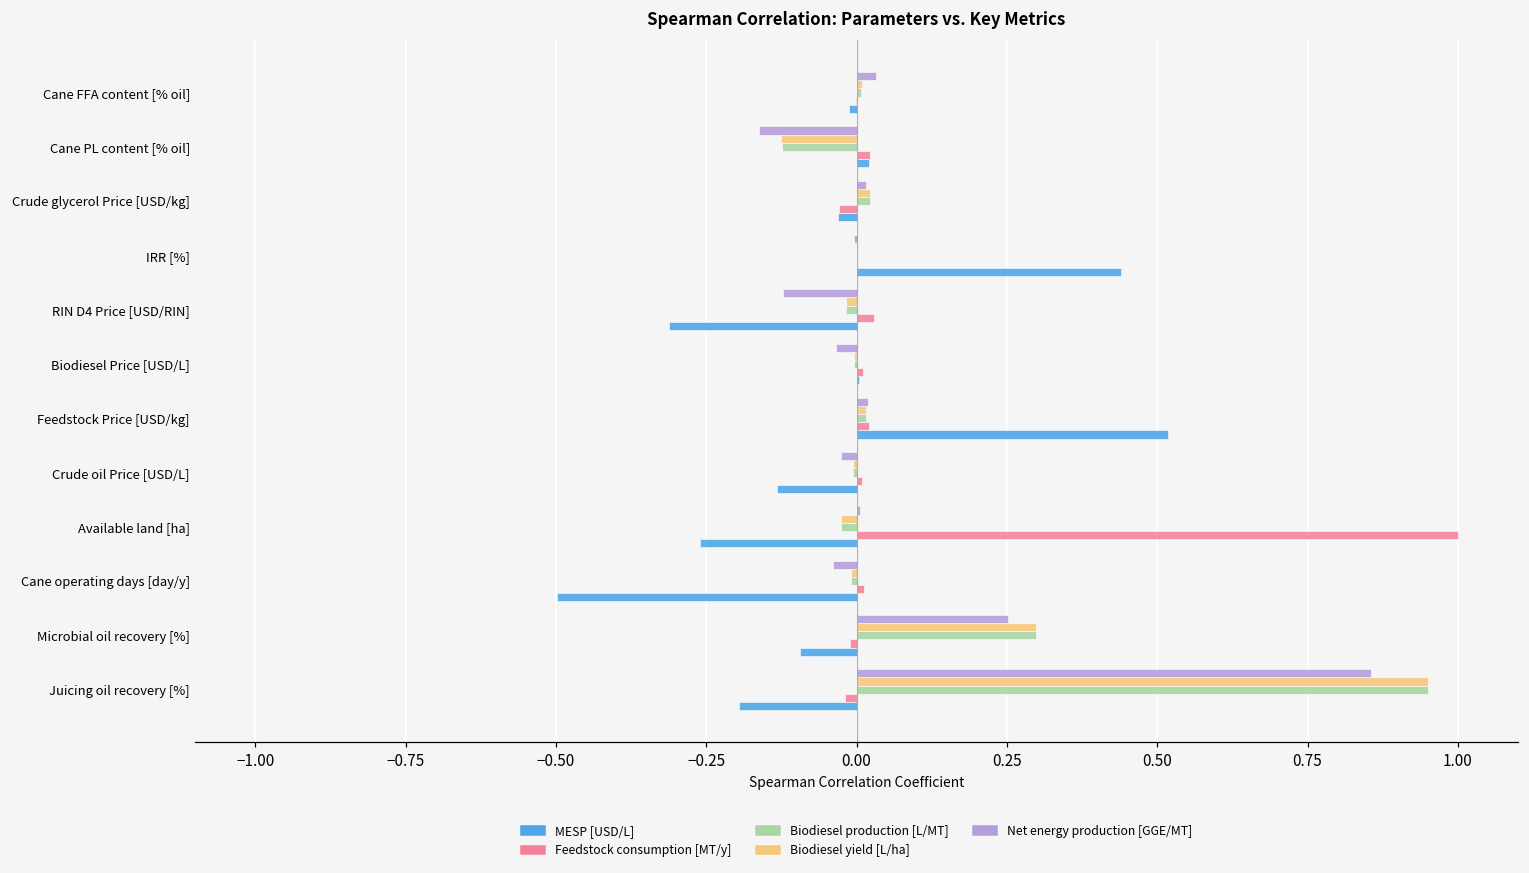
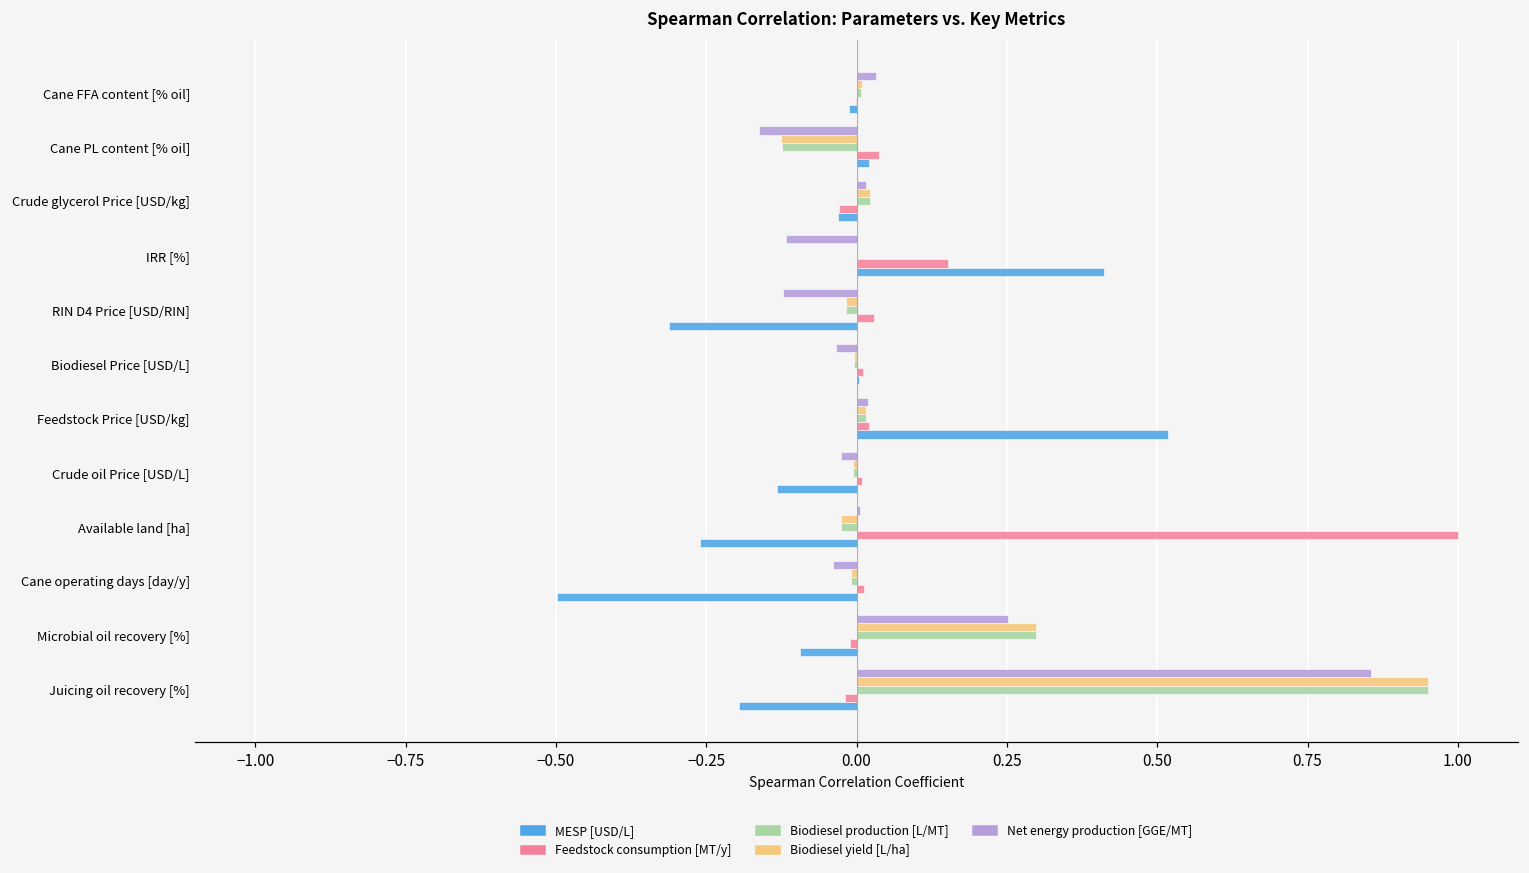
  {
    "MESP [USD/L]": {
      "Cane FFA content [% oil]": -0.01,
      "Cane PL content [% oil]": 0.02,
      "Crude glycerol Price [USD/kg]": -0.03,
-     "IRR [%]": 0.44,
+     "IRR [%]": 0.41,
      "RIN D4 Price [USD/RIN]": -0.31,
      "Feedstock Price [USD/kg]": 0.52,
      "Crude oil Price [USD/L]": -0.13,
      "Available land [ha]": -0.26,
      "Cane operating days [day/y]": -0.50,
      "Microbial oil recovery [%]": -0.09,
      "Juicing oil recovery [%]": -0.20
    },
    "Feedstock consumption [MT/y]": {
-     "Cane PL content [% oil]": 0.02,
+     "Cane PL content [% oil]": 0.04,
      "Crude glycerol Price [USD/kg]": -0.03,
-     "IRR [%]": 0.00,
+     "IRR [%]": 0.15,
      "RIN D4 Price [USD/RIN]": 0.03,
      "Biodiesel Price [USD/L]": 0.01,
      "Feedstock Price [USD/kg]": 0.02,
      "Crude oil Price [USD/L]": 0.01,
      "Available land [ha]": 1.00,
      "Cane operating days [day/y]": 0.01,
      "Microbial oil recovery [%]": -0.01,
      "Juicing oil recovery [%]": -0.02
    },
    "Biodiesel production [L/MT]": {
      "Cane FFA content [% oil]": 0.01,
      "Cane PL content [% oil]": -0.12,
      "Crude glycerol Price [USD/kg]": 0.02,
      "RIN D4 Price [USD/RIN]": -0.02,
      "Biodiesel Price [USD/L]": 0.00,
      "Feedstock Price [USD/kg]": 0.02,
      "Crude oil Price [USD/L]": -0.01,
      "Available land [ha]": -0.03,
      "Cane operating days [day/y]": -0.01,
      "Microbial oil recovery [%]": 0.30,
      "Juicing oil recovery [%]": 0.95
    },
    "Biodiesel yield [L/ha]": {
      "Cane FFA content [% oil]": 0.01,
      "Cane PL content [% oil]": -0.13,
      "Crude glycerol Price [USD/kg]": 0.02,
      "RIN D4 Price [USD/RIN]": -0.02,
      "Biodiesel Price [USD/L]": 0.00,
      "Feedstock Price [USD/kg]": 0.02,
      "Crude oil Price [USD/L]": -0.01,
      "Available land [ha]": -0.03,
      "Cane operating days [day/y]": -0.01,
      "Microbial oil recovery [%]": 0.30,
      "Juicing oil recovery [%]": 0.95
    },
    "Net energy production [GGE/MT]": {
      "Cane FFA content [% oil]": 0.03,
      "Cane PL content [% oil]": -0.16,
      "Crude glycerol Price [USD/kg]": 0.02,
-     "IRR [%]": 0.00,
+     "IRR [%]": -0.12,
      "RIN D4 Price [USD/RIN]": -0.12,
      "Biodiesel Price [USD/L]": -0.03,
      "Feedstock Price [USD/kg]": 0.02,
      "Crude oil Price [USD/L]": -0.03,
      "Available land [ha]": 0.01,
      "Cane operating days [day/y]": -0.04,
      "Microbial oil recovery [%]": 0.25,
      "Juicing oil recovery [%]": 0.86
    }
  }
